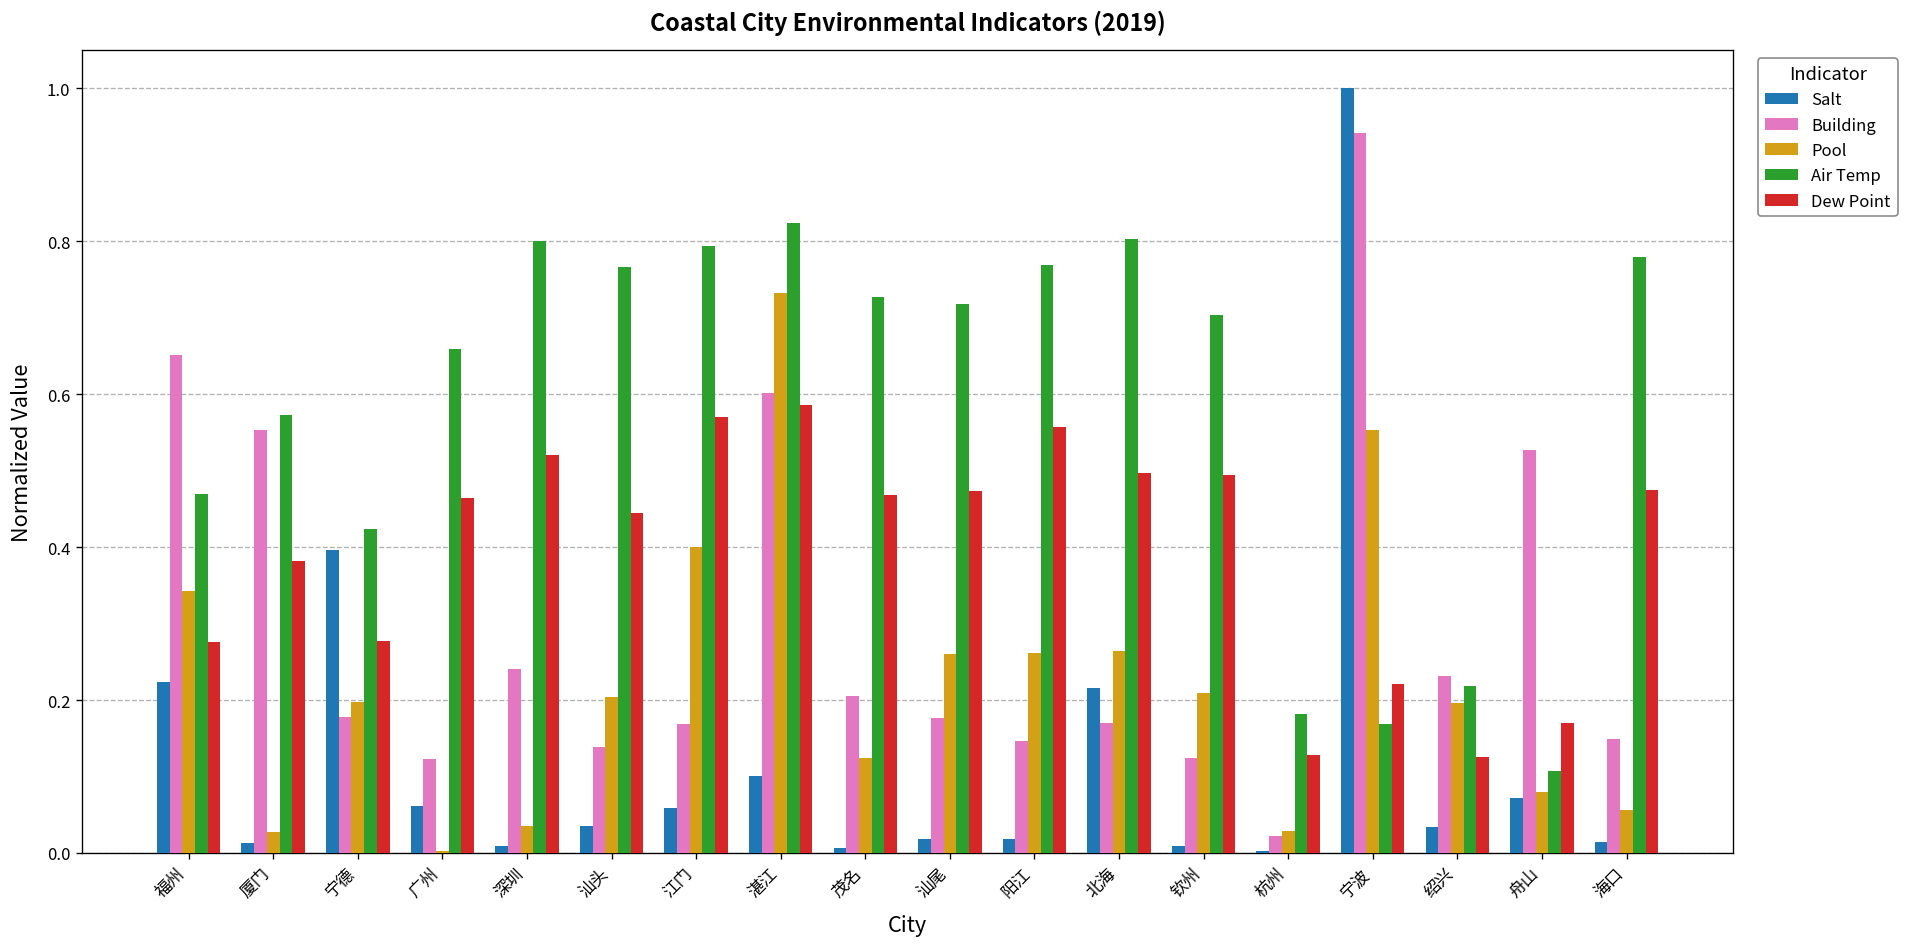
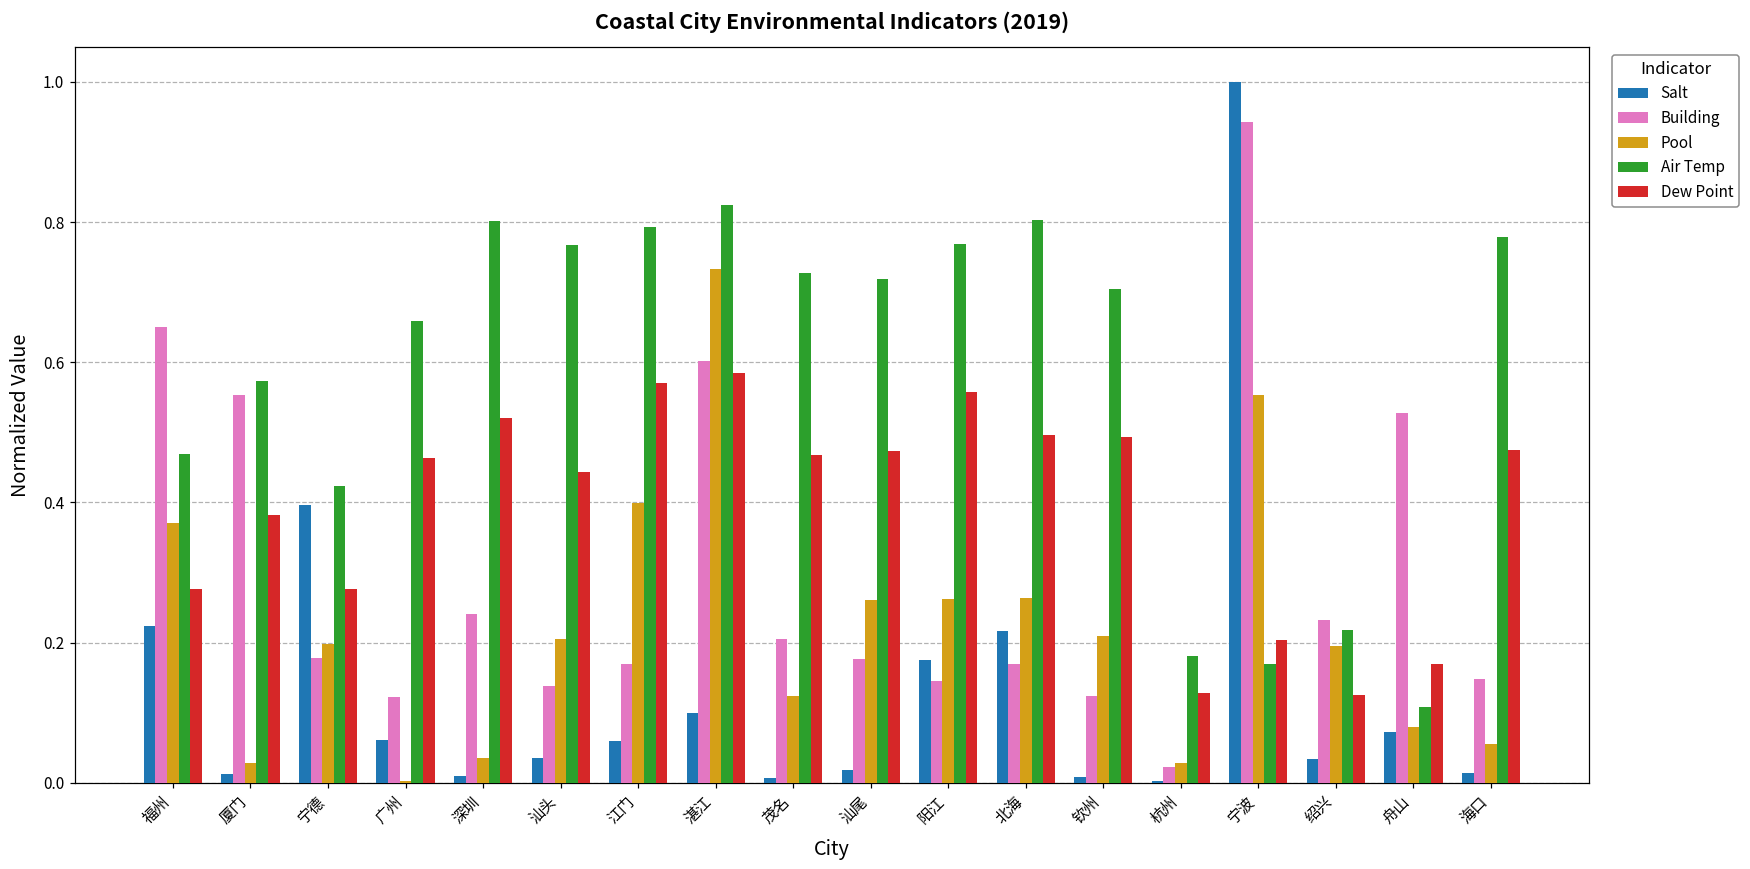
  {
    "Salt": {
      "福州": 0.22,
      "厦门": 0.01,
      "宁德": 0.40,
      "广州": 0.06,
      "深圳": 0.01,
      "汕头": 0.03,
      "江门": 0.06,
      "湛江": 0.10,
      "茂名": 0.01,
      "汕尾": 0.02,
-     "阳江": 0.02,
+     "阳江": 0.17,
      "北海": 0.22,
      "钦州": 0.01,
      "宁波": 1.00,
      "绍兴": 0.03,
      "舟山": 0.07,
      "海口": 0.01
    },
    "Building": {
      "福州": 0.65,
      "厦门": 0.55,
      "宁德": 0.18,
      "广州": 0.12,
      "深圳": 0.24,
      "汕头": 0.14,
      "江门": 0.17,
      "湛江": 0.60,
      "茂名": 0.21,
      "汕尾": 0.18,
      "阳江": 0.15,
      "北海": 0.17,
      "钦州": 0.12,
      "杭州": 0.02,
      "宁波": 0.94,
      "绍兴": 0.23,
      "舟山": 0.53,
      "海口": 0.15
    },
    "Pool": {
-     "福州": 0.34,
+     "福州": 0.37,
      "厦门": 0.03,
      "宁德": 0.20,
      "深圳": 0.03,
      "汕头": 0.20,
      "江门": 0.40,
      "湛江": 0.73,
      "茂名": 0.12,
      "汕尾": 0.26,
      "阳江": 0.26,
      "北海": 0.26,
      "钦州": 0.21,
      "杭州": 0.03,
      "宁波": 0.55,
      "绍兴": 0.20,
      "舟山": 0.08,
      "海口": 0.06
    },
    "Air Temp": {
      "福州": 0.47,
      "厦门": 0.57,
      "宁德": 0.42,
      "广州": 0.66,
      "深圳": 0.80,
      "汕头": 0.77,
      "江门": 0.79,
      "湛江": 0.82,
      "茂名": 0.73,
      "汕尾": 0.72,
      "阳江": 0.77,
      "北海": 0.80,
      "钦州": 0.70,
      "杭州": 0.18,
      "宁波": 0.17,
      "绍兴": 0.22,
      "舟山": 0.11,
      "海口": 0.78
    },
    "Dew Point": {
      "福州": 0.28,
      "厦门": 0.38,
      "宁德": 0.28,
      "广州": 0.46,
      "深圳": 0.52,
      "汕头": 0.44,
      "江门": 0.57,
      "湛江": 0.59,
      "茂名": 0.47,
      "汕尾": 0.47,
      "阳江": 0.56,
      "北海": 0.50,
      "钦州": 0.49,
      "杭州": 0.13,
-     "宁波": 0.22,
+     "宁波": 0.20,
      "绍兴": 0.13,
      "舟山": 0.17,
      "海口": 0.47
    }
  }
